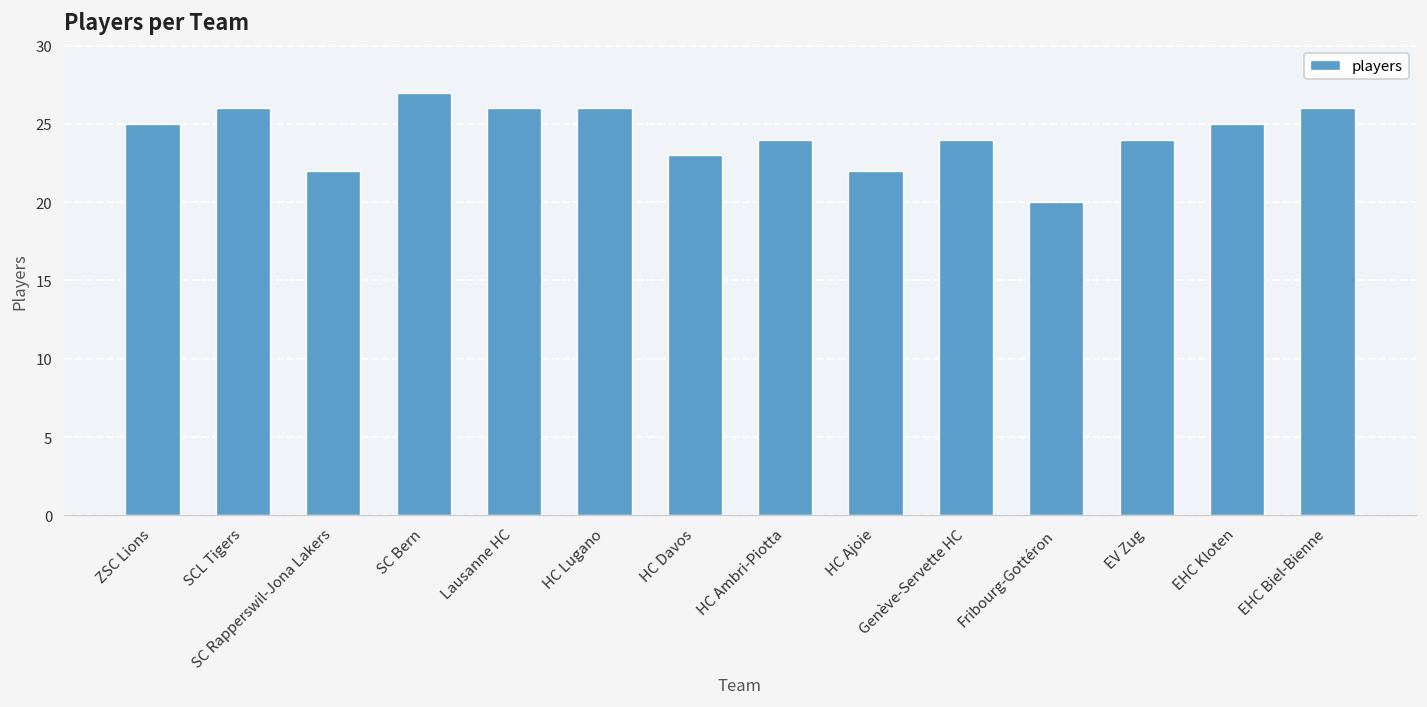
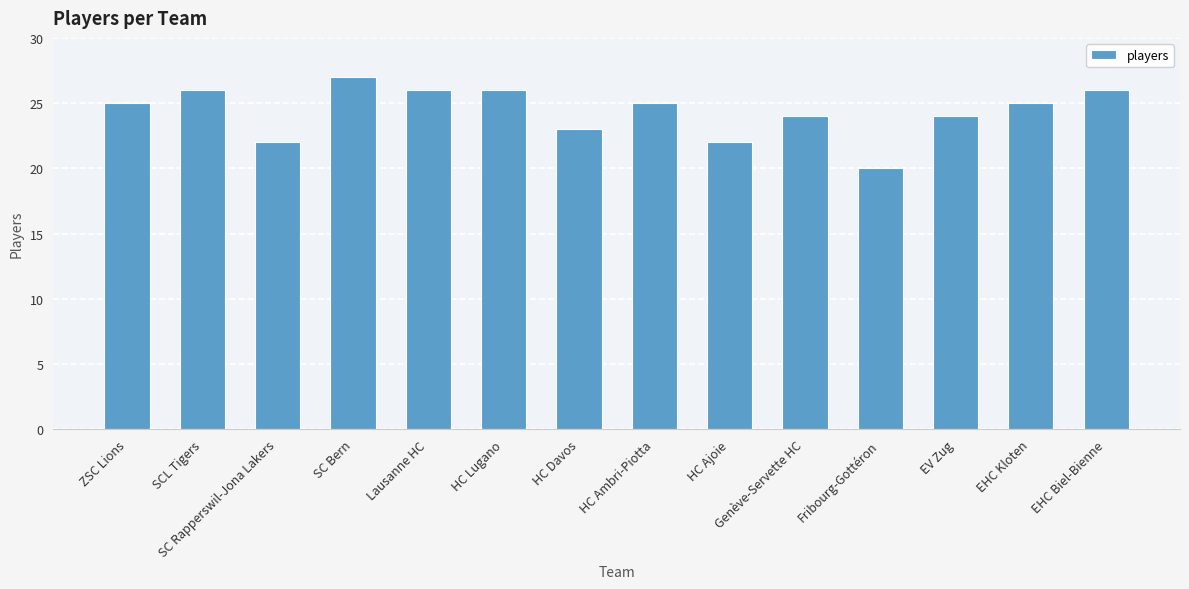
  {
    "ZSC Lions": 25,
    "SCL Tigers": 26,
    "SC Rapperswil-Jona Lakers": 22,
    "SC Bern": 27,
    "Lausanne HC": 26,
    "HC Lugano": 26,
    "HC Davos": 23,
-   "HC Ambri-Piotta": 24,
+   "HC Ambri-Piotta": 25,
    "HC Ajoie": 22,
    "Genève-Servette HC": 24,
    "Fribourg-Gottéron": 20,
    "EV Zug": 24,
    "EHC Kloten": 25,
    "EHC Biel-Bienne": 26
  }
